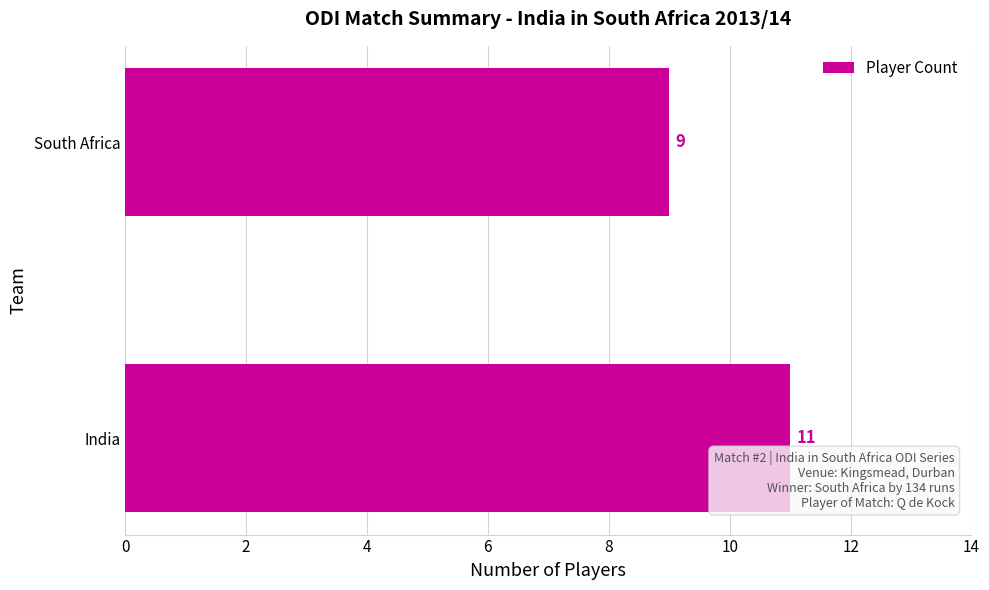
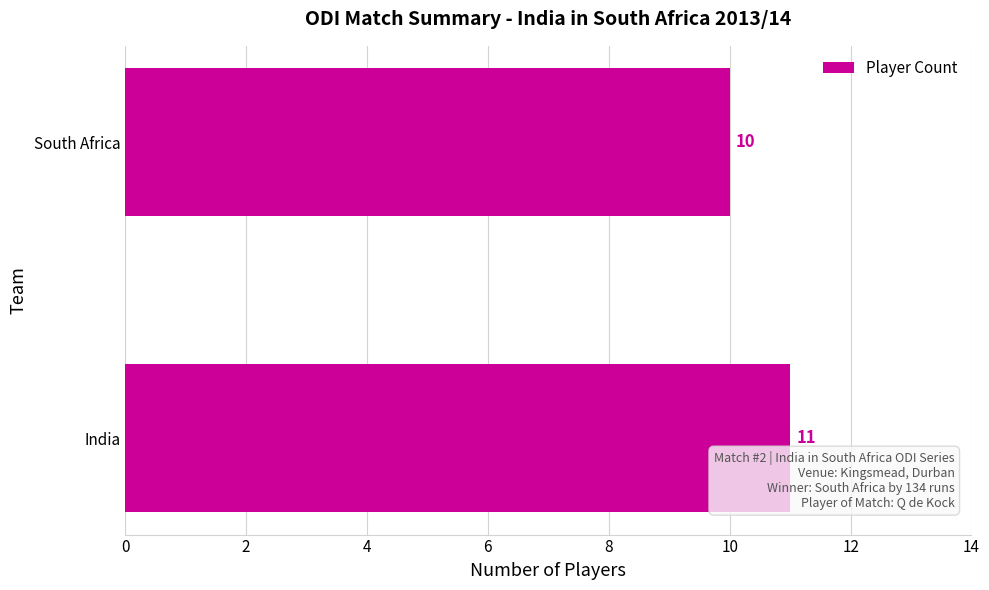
  {
-   "South Africa": 9
+   "South Africa": 10
  }
